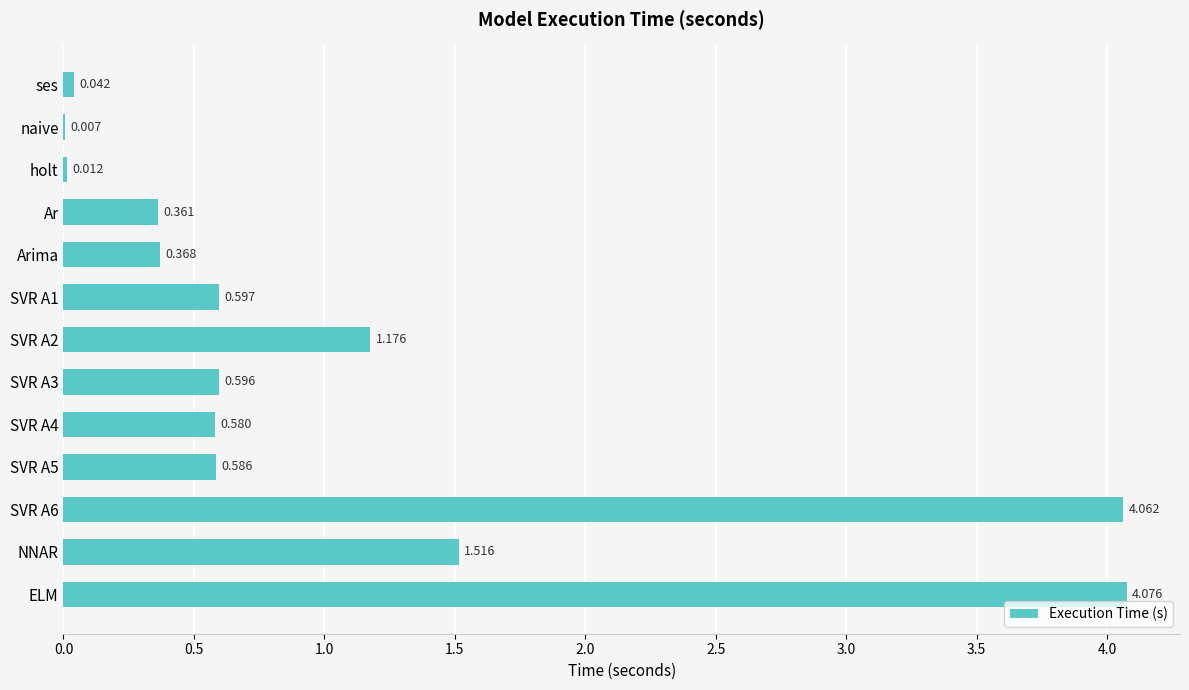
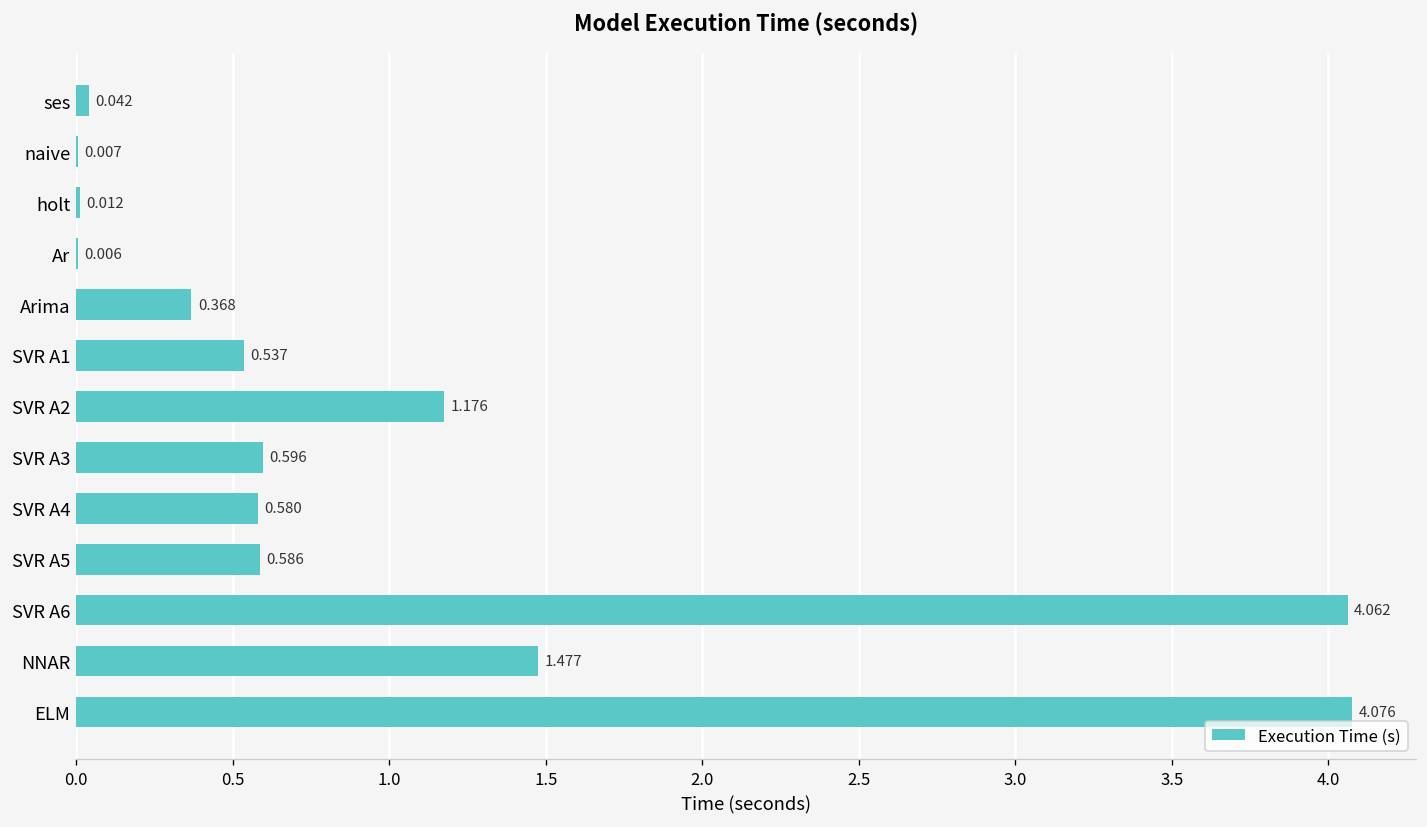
  {
    "ses": 0.042,
    "naive": 0.007,
    "holt": 0.012,
-   "Ar": 0.361,
+   "Ar": 0.006,
    "Arima": 0.368,
-   "SVR A1": 0.597,
+   "SVR A1": 0.537,
    "SVR A2": 1.176,
    "SVR A3": 0.596,
    "SVR A4": 0.580,
    "SVR A5": 0.586,
    "SVR A6": 4.062,
-   "NNAR": 1.516,
+   "NNAR": 1.477,
    "ELM": 4.076
  }
